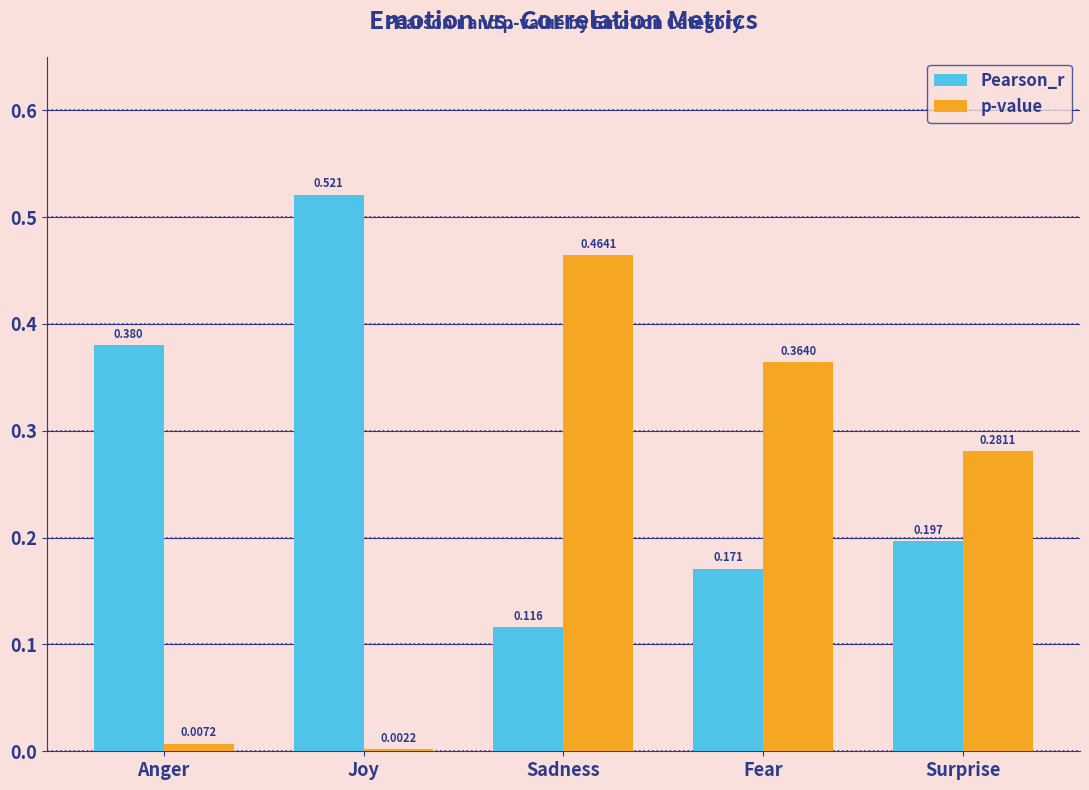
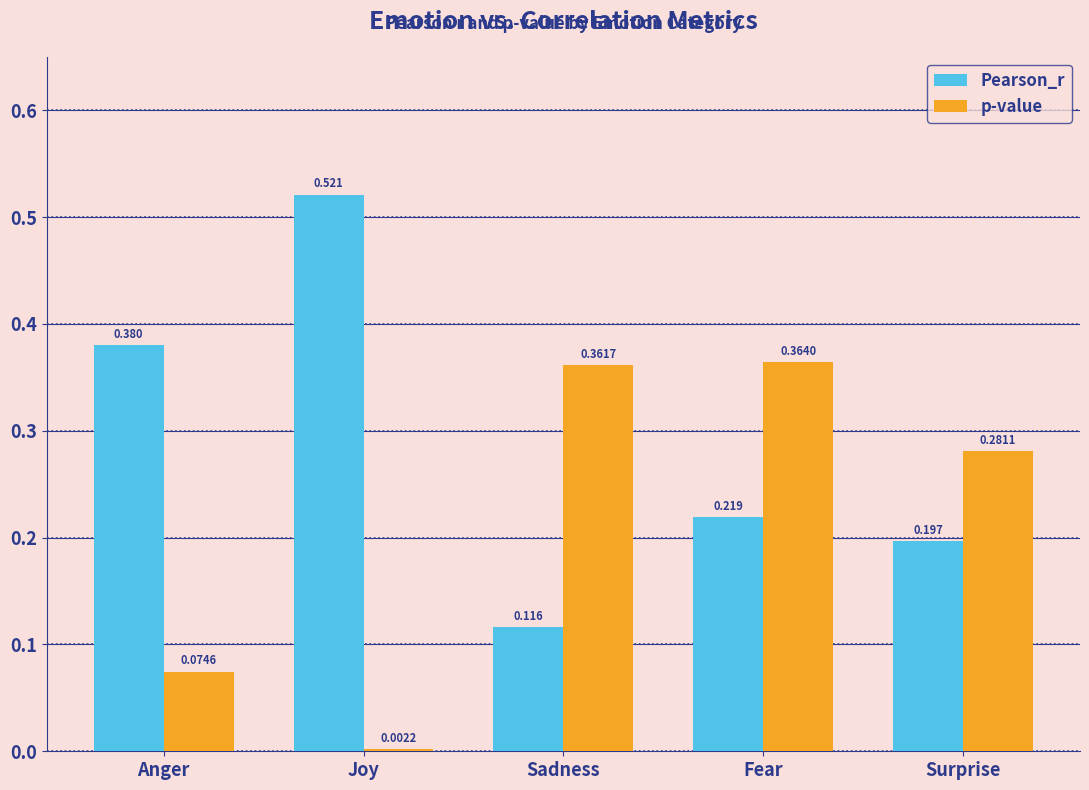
  {
    "Pearson_r": {
      "Anger": 0.380,
      "Joy": 0.521,
      "Sadness": 0.116,
-     "Fear": 0.171,
+     "Fear": 0.219,
      "Surprise": 0.197
    },
    "p-value": {
-     "Anger": 0.0072,
+     "Anger": 0.0746,
      "Joy": 0.0022,
-     "Sadness": 0.4641,
+     "Sadness": 0.3617,
      "Fear": 0.3640,
      "Surprise": 0.2811
    }
  }
